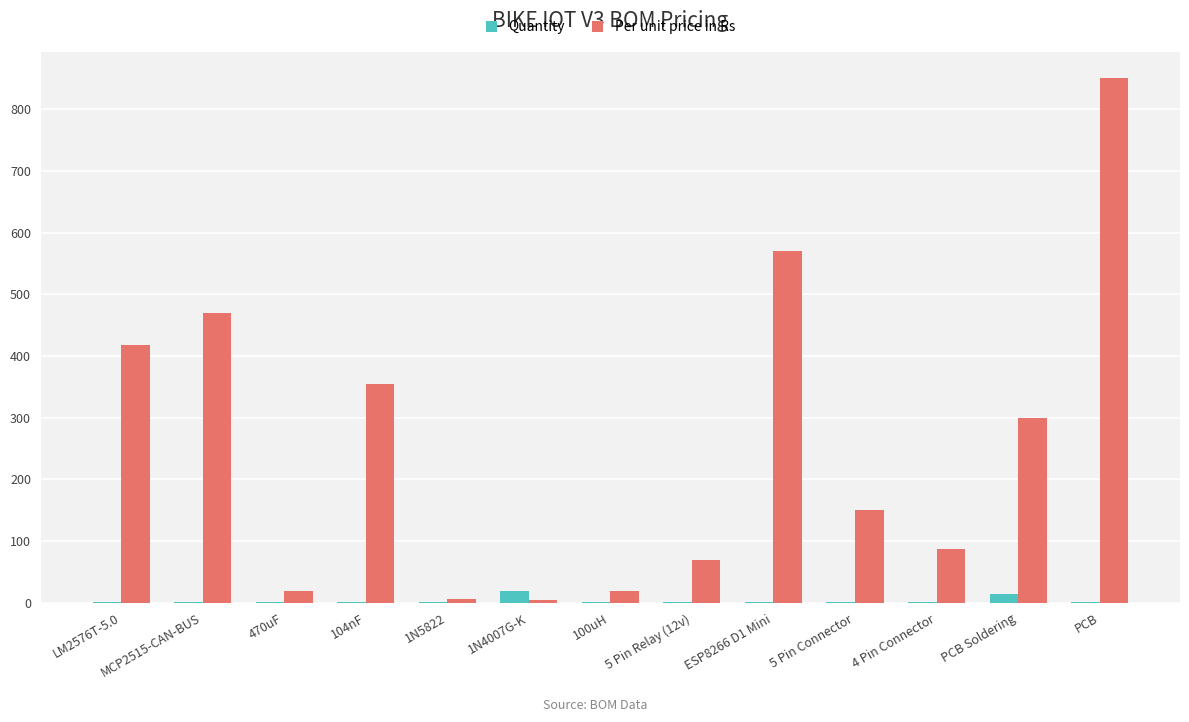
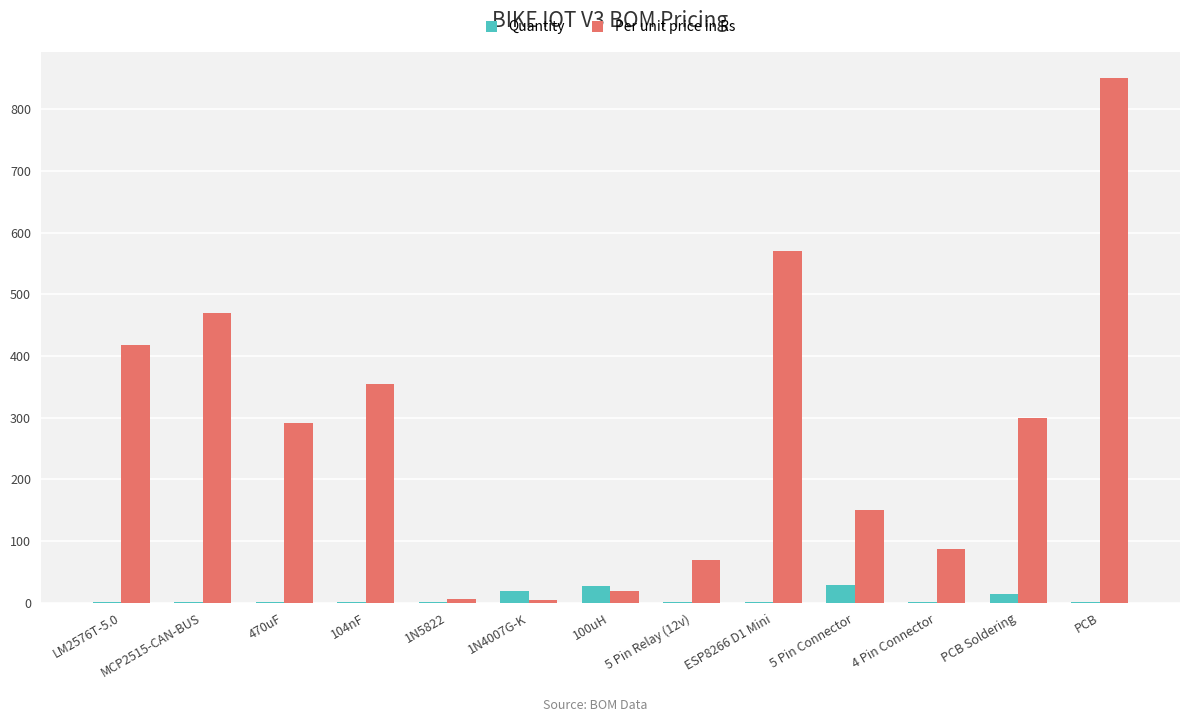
  {
    "Quantity": {
      "1N4007G-K": 20,
-     "100uH": 0,
-     "5 Pin Connector": 0,
+     "100uH": 30,
+     "5 Pin Connector": 30,
      "PCB Soldering": 20
    },
    "Per unit price in Rs": {
      "LM2576T-5.0": 420,
      "MCP2515-CAN-BUS": 470,
-     "470uF": 20,
+     "470uF": 290,
      "104nF": 360,
      "1N5822": 10,
      "1N4007G-K": 10,
      "100uH": 20,
      "5 Pin Relay (12v)": 70,
      "ESP8266 D1 Mini": 570,
      "5 Pin Connector": 150,
      "4 Pin Connector": 90,
      "PCB Soldering": 300,
      "PCB": 850
    }
  }
